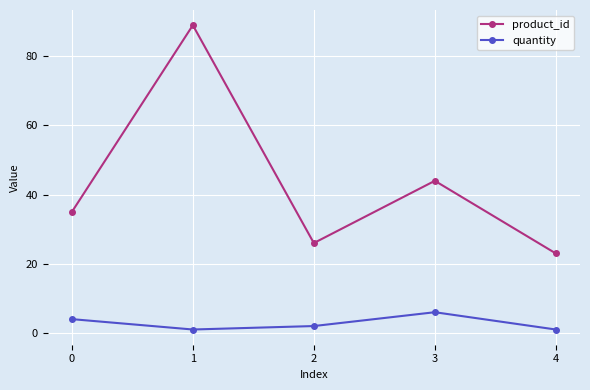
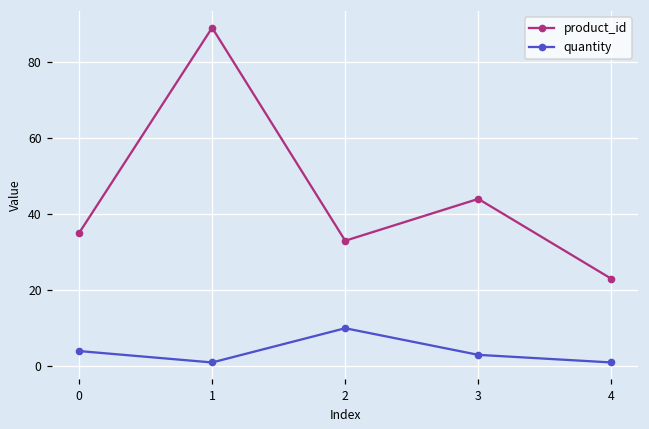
  {
    "product_id": {
      "0": 35,
      "1": 89,
-     "2": 26,
+     "2": 33,
      "3": 44,
      "4": 23
    },
    "quantity": {
      "0": 4,
      "1": 1,
-     "2": 2,
-     "3": 6,
+     "2": 10,
+     "3": 3,
      "4": 1
    }
  }
